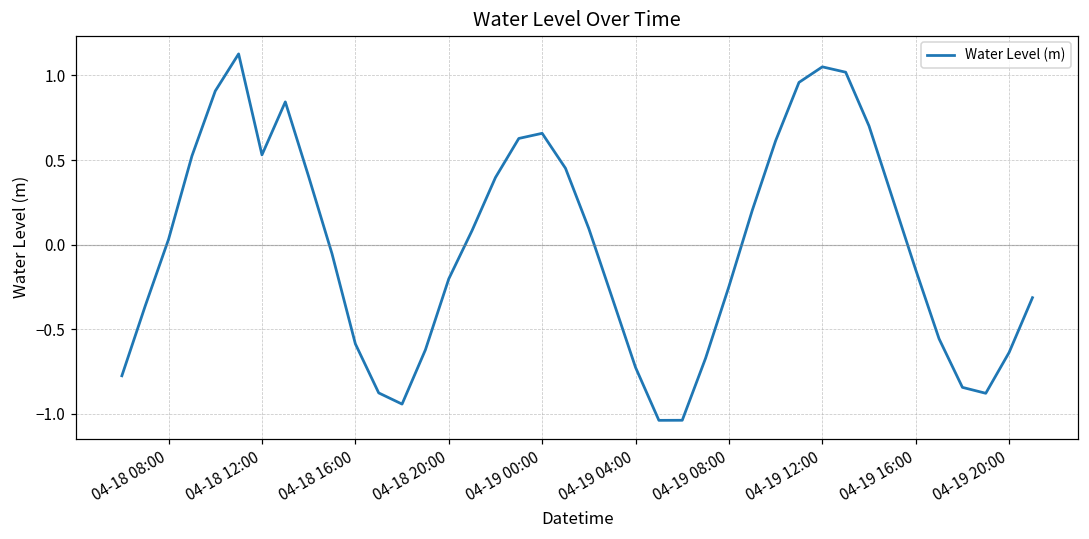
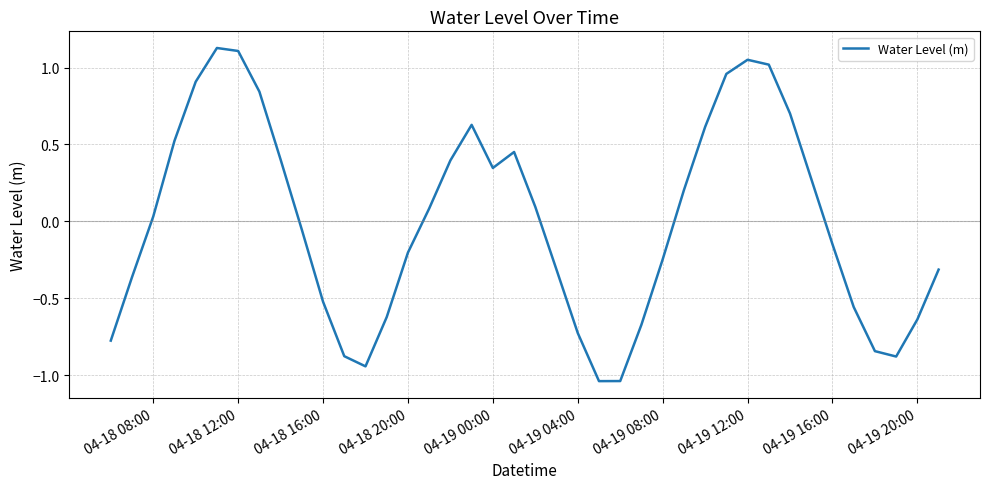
  {
    "04-18 08:00": 0.03,
-   "04-18 12:00": 0.53,
-   "04-18 16:00": -0.59,
+   "04-18 12:00": 1.11,
+   "04-18 16:00": -0.52,
    "04-18 20:00": -0.20,
-   "04-19 00:00": 0.66,
+   "04-19 00:00": 0.35,
    "04-19 04:00": -0.73,
    "04-19 08:00": -0.25,
    "04-19 12:00": 1.05,
    "04-19 16:00": -0.15,
    "04-19 20:00": -0.64
  }
